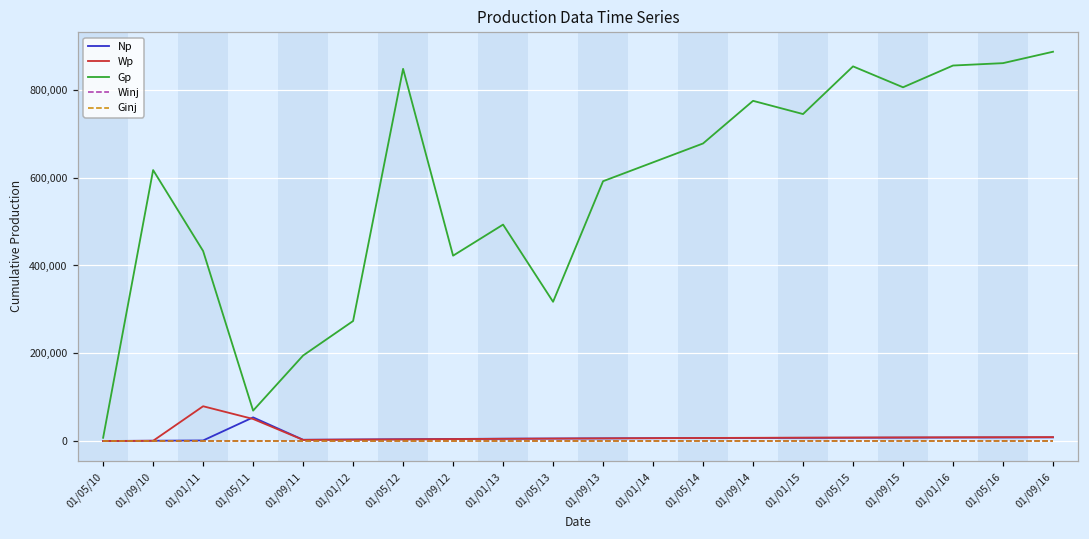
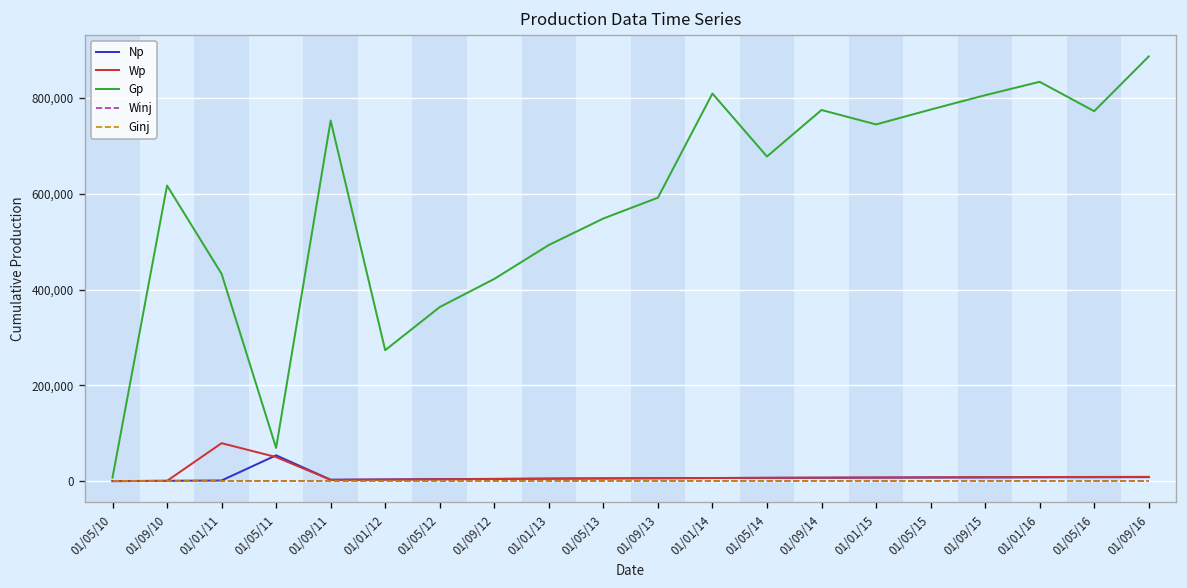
  {
    "Wp": {
      "01/01/11": "80,000"
    },
    "Gp": {
      "01/05/10": "10,000",
      "01/09/10": "620,000",
      "01/01/11": "430,000",
      "01/05/11": "70,000",
-     "01/09/11": "190,000",
+     "01/09/11": "750,000",
      "01/01/12": "270,000",
-     "01/05/12": "850,000",
+     "01/05/12": "360,000",
      "01/09/12": "420,000",
      "01/01/13": "490,000",
-     "01/05/13": "320,000",
+     "01/05/13": "550,000",
      "01/09/13": "590,000",
-     "01/01/14": "640,000",
+     "01/01/14": "810,000",
      "01/05/14": "680,000",
      "01/09/14": "780,000",
      "01/01/15": "750,000",
-     "01/05/15": "850,000",
+     "01/05/15": "780,000",
      "01/09/15": "810,000",
-     "01/01/16": "860,000",
-     "01/05/16": "860,000",
+     "01/01/16": "830,000",
+     "01/05/16": "770,000",
      "01/09/16": "890,000"
    },
    "Ginj": {
      "01/05/11": "0",
      "01/01/14": "0",
      "01/05/14": "0",
      "01/09/14": "0",
      "01/01/15": "0",
      "01/05/15": "0",
      "01/09/15": "0",
      "01/01/16": "0",
      "01/05/16": "0",
      "01/09/16": "0"
    }
  }
